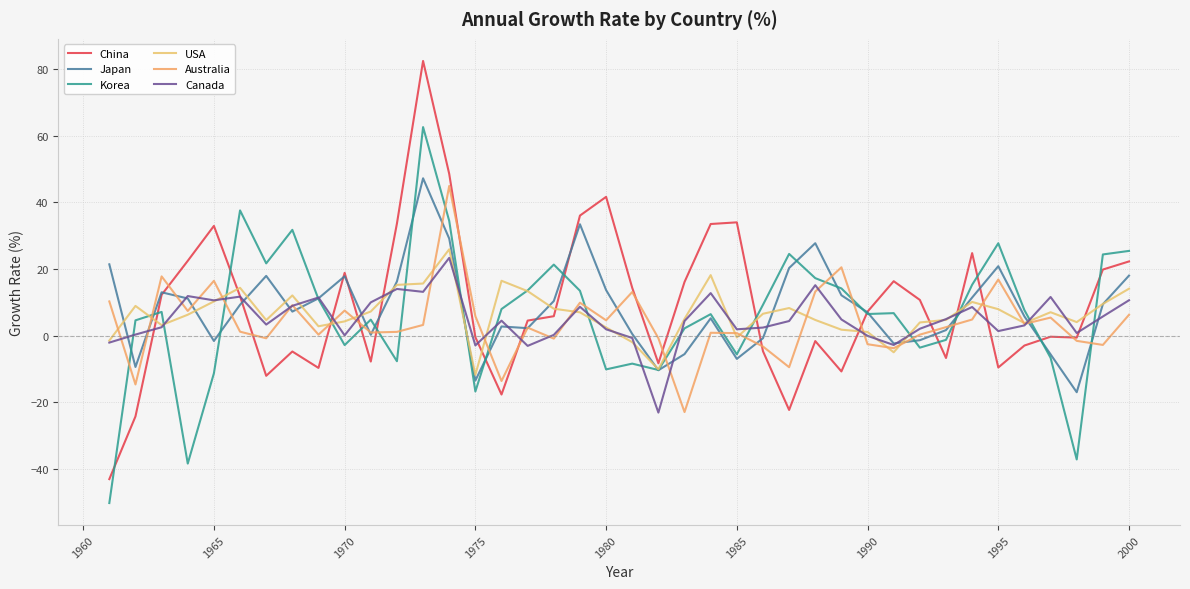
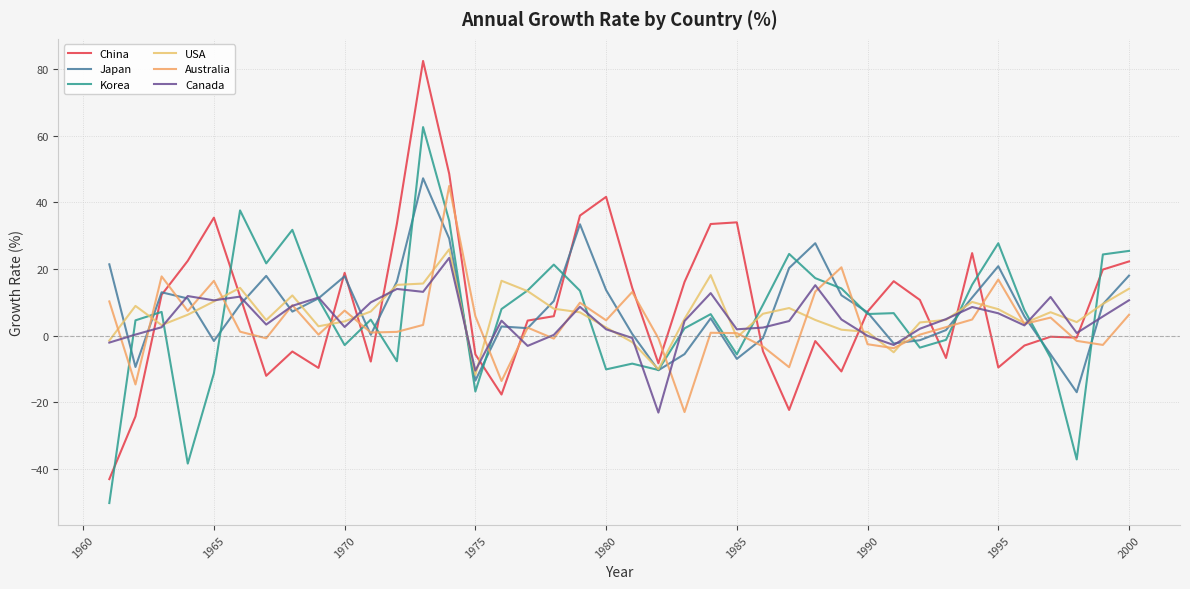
  {
    "China": {
-     "1965": 33,
+     "1965": 35,
      "1970": 19,
-     "1975": 0,
+     "1975": -6,
      "1980": 42,
      "1985": 34,
      "1995": -10,
      "2000": 22
    },
    "Canada": {
-     "1970": 0,
-     "1975": -3,
+     "1970": 3,
+     "1975": -11,
      "1985": 2,
      "1990": 0,
-     "1995": 1,
+     "1995": 7,
      "2000": 11
    }
  }
